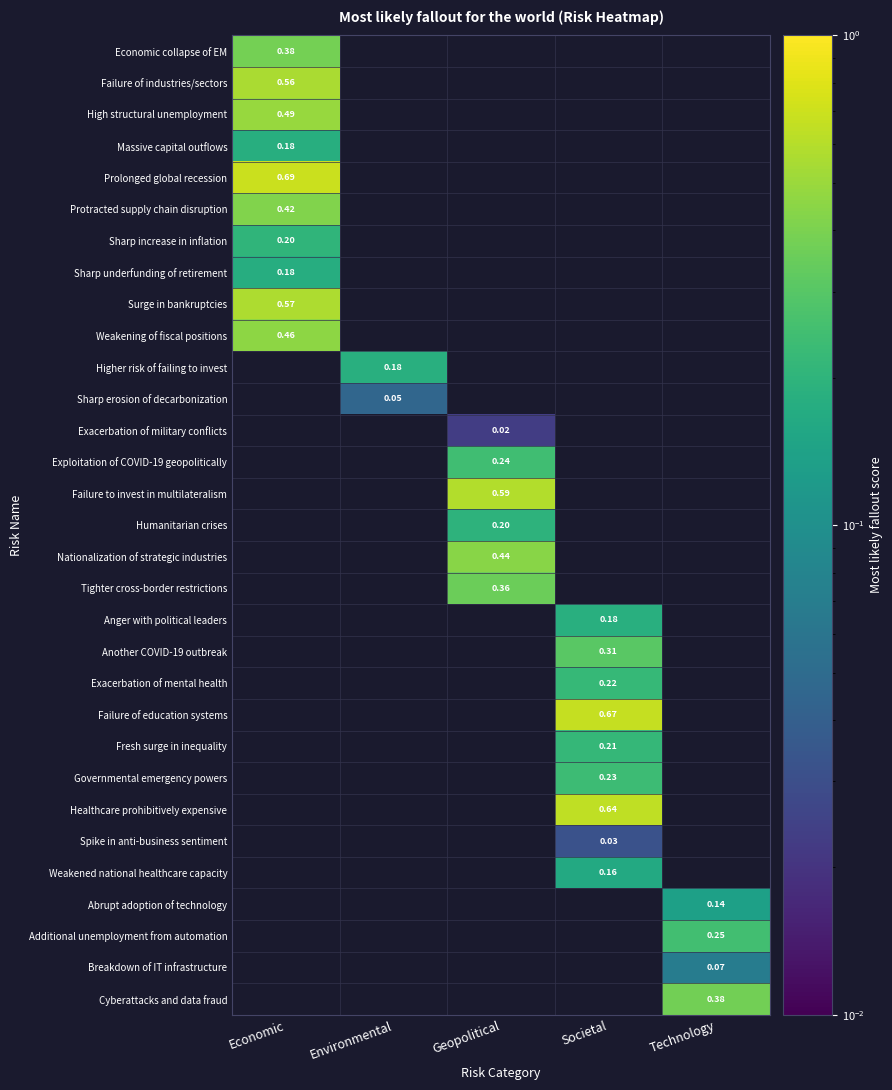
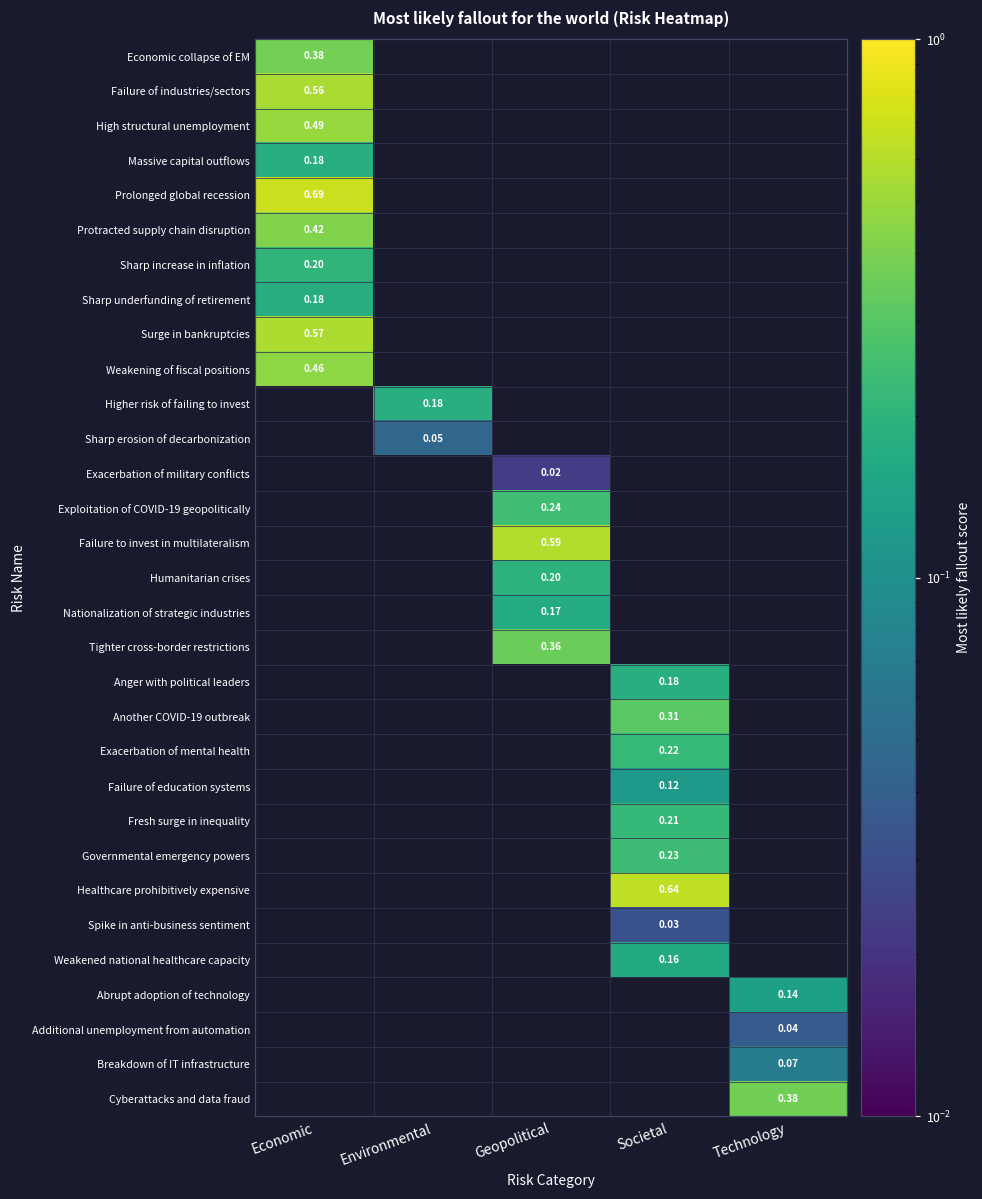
  {
    "Economic collapse of EM": {
      "Economic": 0.38
    },
    "Failure of industries/sectors": {
      "Economic": 0.56
    },
    "High structural unemployment": {
      "Economic": 0.49
    },
    "Massive capital outflows": {
      "Economic": 0.18
    },
    "Prolonged global recession": {
      "Economic": 0.69
    },
    "Protracted supply chain disruption": {
      "Economic": 0.42
    },
    "Sharp increase in inflation": {
      "Economic": 0.20
    },
    "Sharp underfunding of retirement": {
      "Economic": 0.18
    },
    "Surge in bankruptcies": {
      "Economic": 0.57
    },
    "Weakening of fiscal positions": {
      "Economic": 0.46
    },
    "Higher risk of failing to invest": {
      "Environmental": 0.18
    },
    "Sharp erosion of decarbonization": {
      "Environmental": 0.05
    },
    "Exacerbation of military conflicts": {
      "Geopolitical": 0.02
    },
    "Exploitation of COVID-19 geopolitically": {
      "Geopolitical": 0.24
    },
    "Failure to invest in multilateralism": {
      "Geopolitical": 0.59
    },
    "Humanitarian crises": {
      "Geopolitical": 0.20
    },
    "Nationalization of strategic industries": {
-     "Geopolitical": 0.44
+     "Geopolitical": 0.17
    },
    "Tighter cross-border restrictions": {
      "Geopolitical": 0.36
    },
    "Anger with political leaders": {
      "Societal": 0.18
    },
    "Another COVID-19 outbreak": {
      "Societal": 0.31
    },
    "Exacerbation of mental health": {
      "Societal": 0.22
    },
    "Failure of education systems": {
-     "Societal": 0.67
+     "Societal": 0.12
    },
    "Fresh surge in inequality": {
      "Societal": 0.21
    },
    "Governmental emergency powers": {
      "Societal": 0.23
    },
    "Healthcare prohibitively expensive": {
      "Societal": 0.64
    },
    "Spike in anti-business sentiment": {
      "Societal": 0.03
    },
    "Weakened national healthcare capacity": {
      "Societal": 0.16
    },
    "Abrupt adoption of technology": {
      "Technology": 0.14
    },
    "Additional unemployment from automation": {
-     "Technology": 0.25
+     "Technology": 0.04
    },
    "Breakdown of IT infrastructure": {
      "Technology": 0.07
    },
    "Cyberattacks and data fraud": {
      "Technology": 0.38
    }
  }
